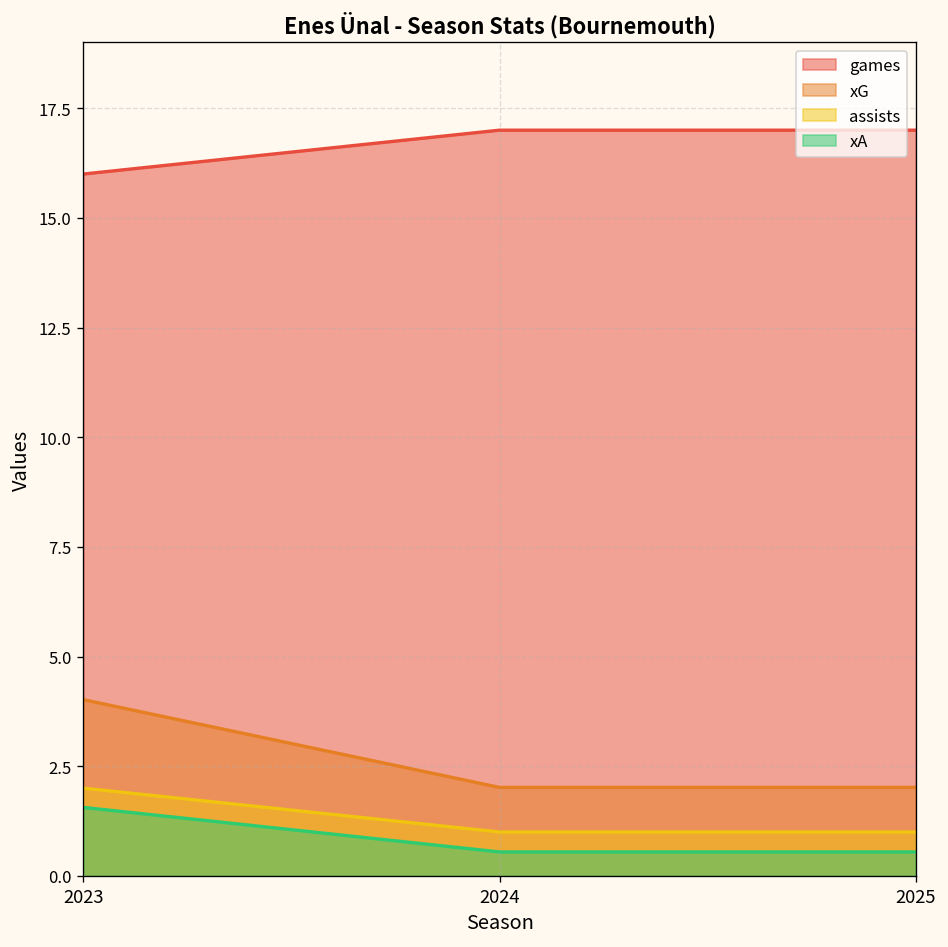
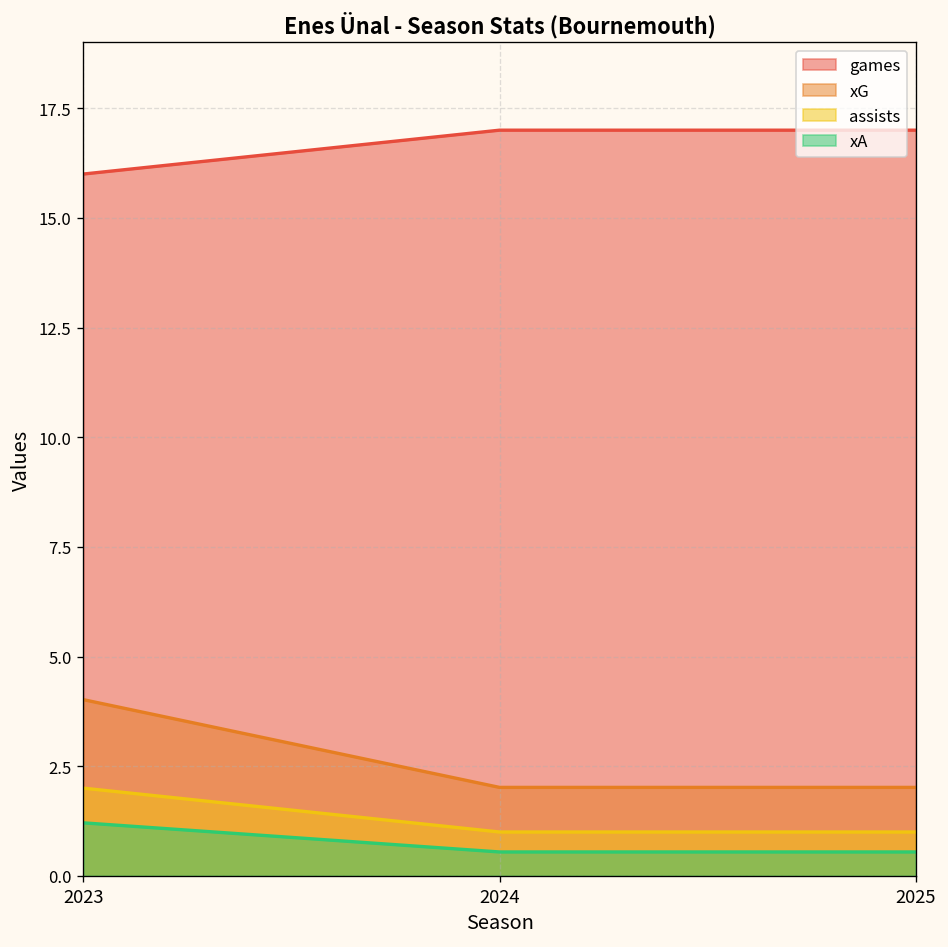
  {
    "xA": {
-     "2023": 1.6,
+     "2023": 1.2,
      "2024": 0.5,
      "2025": 0.5
    }
  }
